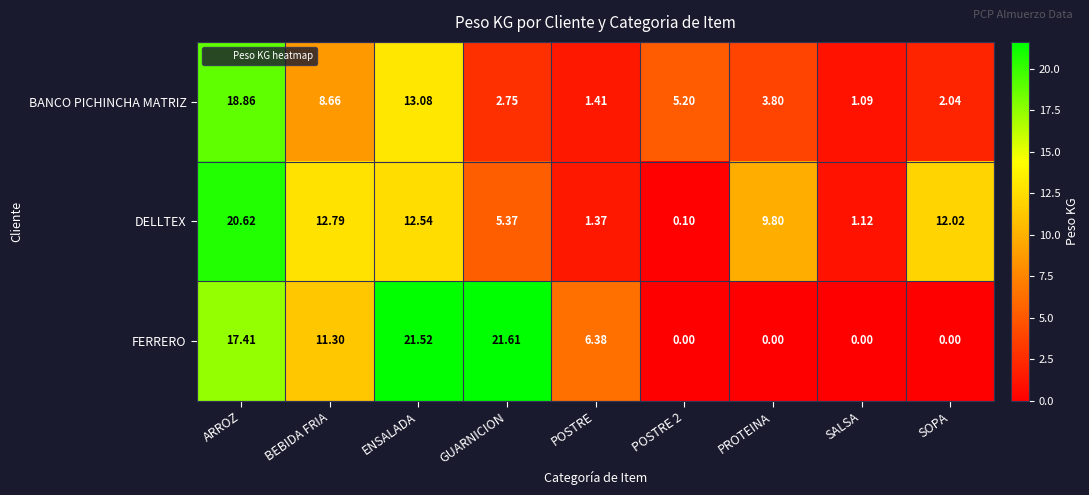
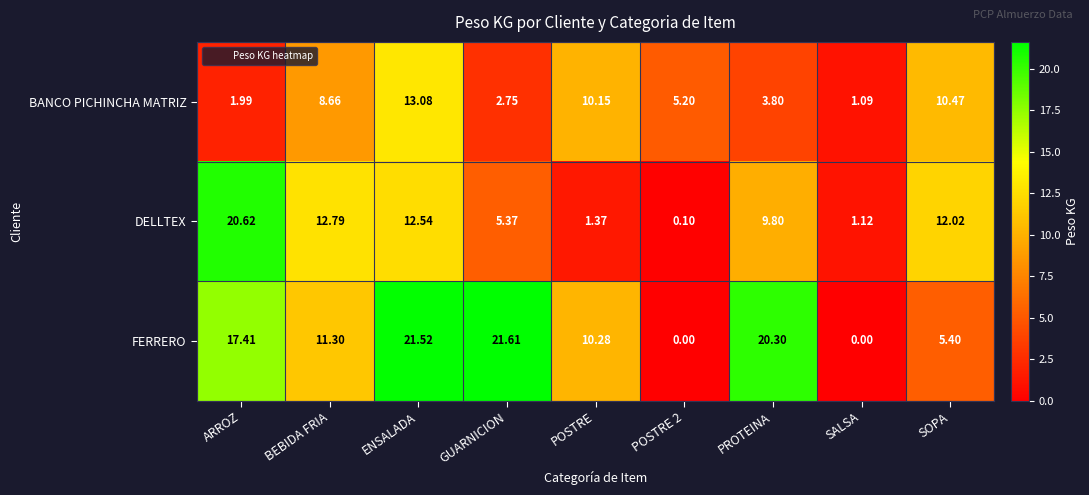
  {
    "BANCO PICHINCHA MATRIZ": {
-     "ARROZ": 18.86,
+     "ARROZ": 1.99,
      "BEBIDA FRIA": 8.66,
      "ENSALADA": 13.08,
      "GUARNICION": 2.75,
-     "POSTRE": 1.41,
+     "POSTRE": 10.15,
      "POSTRE 2": 5.20,
      "PROTEINA": 3.80,
      "SALSA": 1.09,
-     "SOPA": 2.04
+     "SOPA": 10.47
    },
    "DELLTEX": {
      "ARROZ": 20.62,
      "BEBIDA FRIA": 12.79,
      "ENSALADA": 12.54,
      "GUARNICION": 5.37,
      "POSTRE": 1.37,
      "POSTRE 2": 0.10,
      "PROTEINA": 9.80,
      "SALSA": 1.12,
      "SOPA": 12.02
    },
    "FERRERO": {
      "ARROZ": 17.41,
      "BEBIDA FRIA": 11.30,
      "ENSALADA": 21.52,
      "GUARNICION": 21.61,
-     "POSTRE": 6.38,
+     "POSTRE": 10.28,
      "POSTRE 2": 0.00,
-     "PROTEINA": 0.00,
+     "PROTEINA": 20.30,
      "SALSA": 0.00,
-     "SOPA": 0.00
+     "SOPA": 5.40
    }
  }
